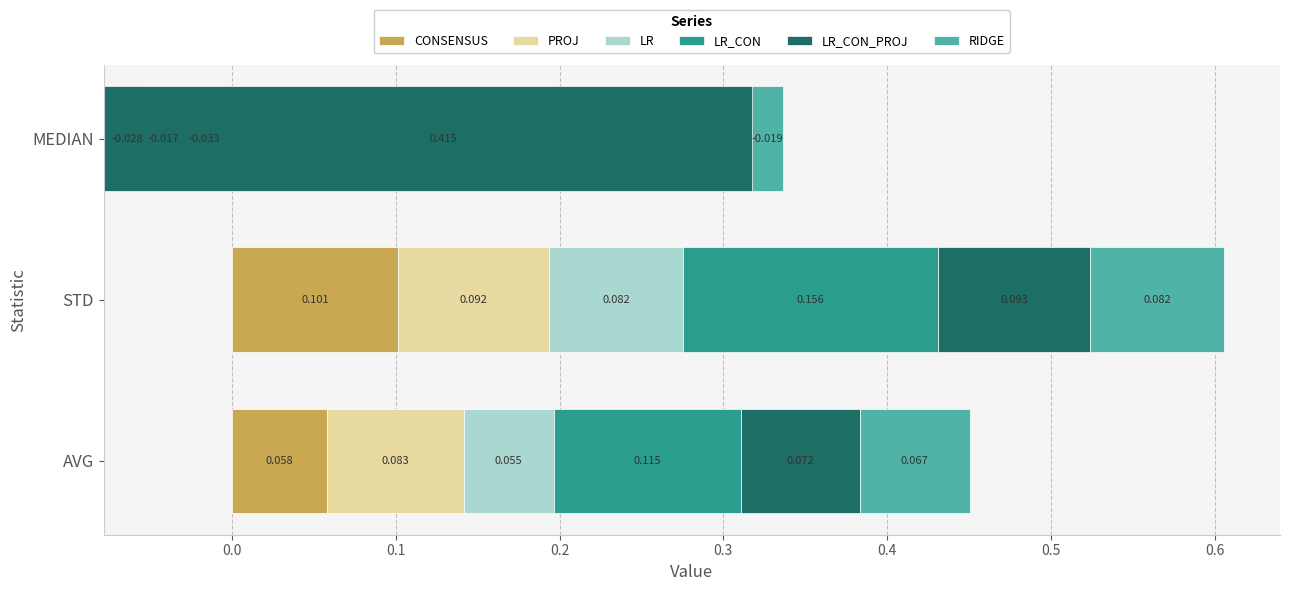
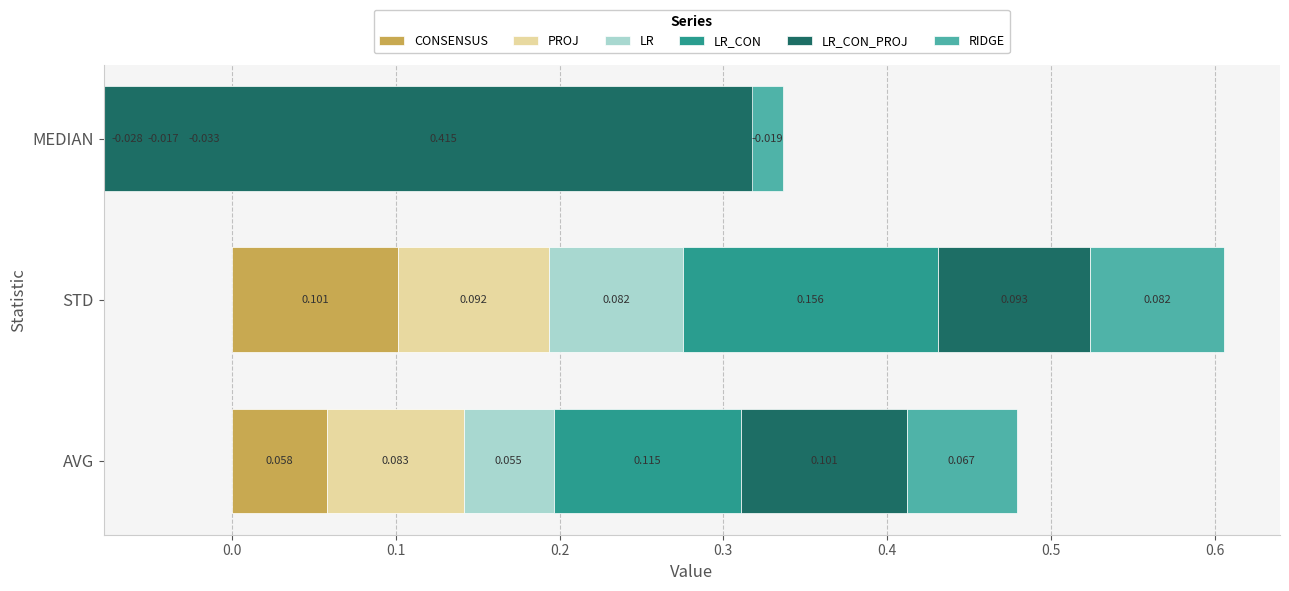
  {
    "CONSENSUS": {
      "STD": 0.101,
      "AVG": 0.058
    },
    "PROJ": {
      "STD": 0.092,
      "AVG": 0.083
    },
    "LR": {
      "STD": 0.082,
      "AVG": 0.055
    },
    "LR_CON_PROJ": {
      "MEDIAN": 0.415,
      "STD": 0.093,
-     "AVG": 0.072
+     "AVG": 0.101
    }
  }
